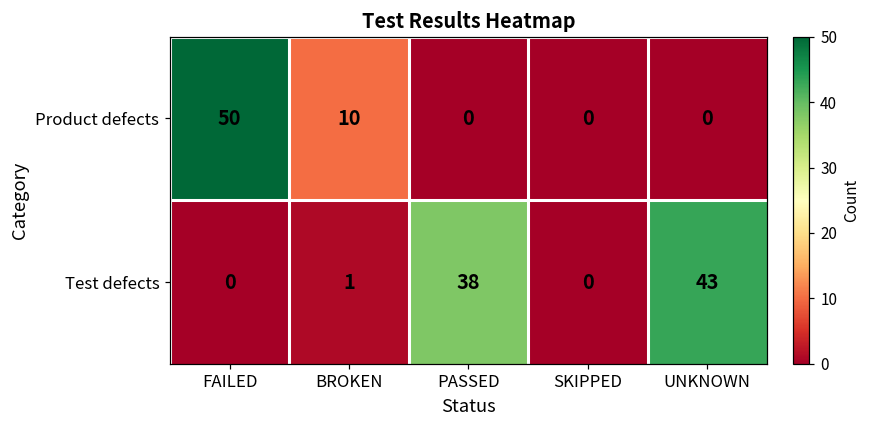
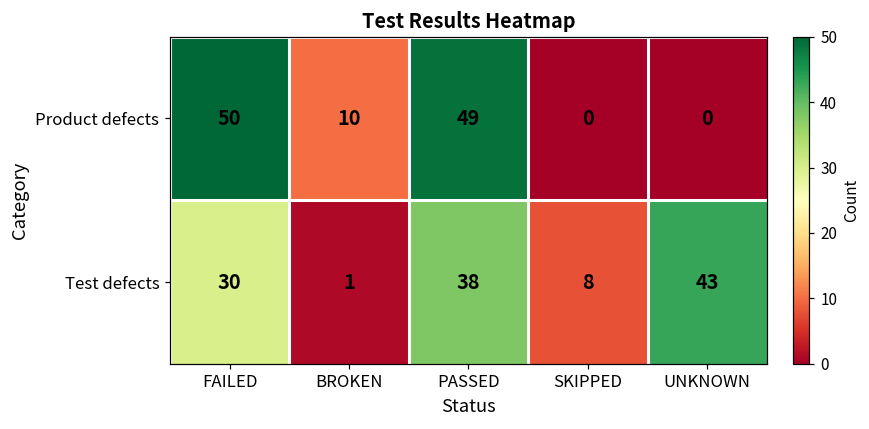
  {
    "Product defects": {
      "FAILED": 50,
      "BROKEN": 10,
-     "PASSED": 0,
+     "PASSED": 49,
      "SKIPPED": 0,
      "UNKNOWN": 0
    },
    "Test defects": {
-     "FAILED": 0,
+     "FAILED": 30,
      "BROKEN": 1,
      "PASSED": 38,
-     "SKIPPED": 0,
+     "SKIPPED": 8,
      "UNKNOWN": 43
    }
  }
